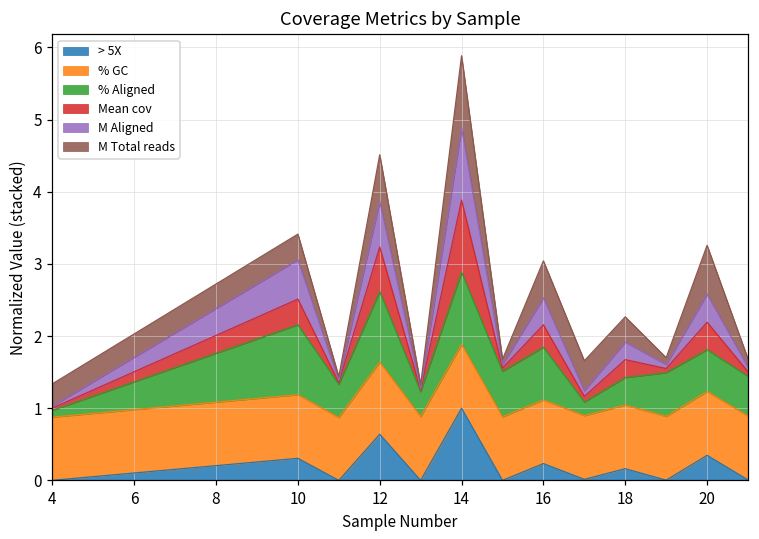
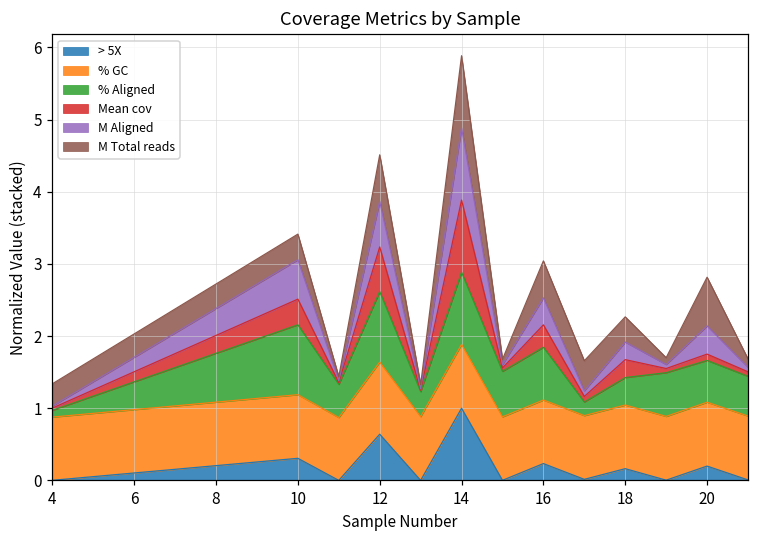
  {
    "> 5X": {
      "4": 0.0,
      "10": 0.3,
      "12": 0.6,
      "14": 1.0,
      "16": 0.2,
      "18": 0.2,
-     "20": 0.3
+     "20": 0.2
    },
    "% GC": {
      "4": 0.9,
      "10": 0.9,
      "12": 1.0,
      "14": 0.9,
      "16": 0.9,
      "18": 0.9,
      "20": 0.9
    },
    "% Aligned": {
      "10": 1.0,
      "12": 1.0,
      "14": 1.0,
      "16": 0.7,
      "18": 0.4,
      "20": 0.6
    },
    "Mean cov": {
      "10": 0.4,
      "12": 0.6,
      "14": 1.0,
      "16": 0.3,
      "18": 0.2,
-     "20": 0.4
+     "20": 0.1
    },
    "M Aligned": {
      "10": 0.5,
      "12": 0.6,
      "14": 1.0,
      "16": 0.4,
      "18": 0.2,
      "20": 0.4
    },
    "M Total reads": {
      "4": 0.3,
      "10": 0.4,
      "12": 0.6,
      "14": 1.0,
      "16": 0.5,
      "18": 0.3,
      "20": 0.7
    }
  }
